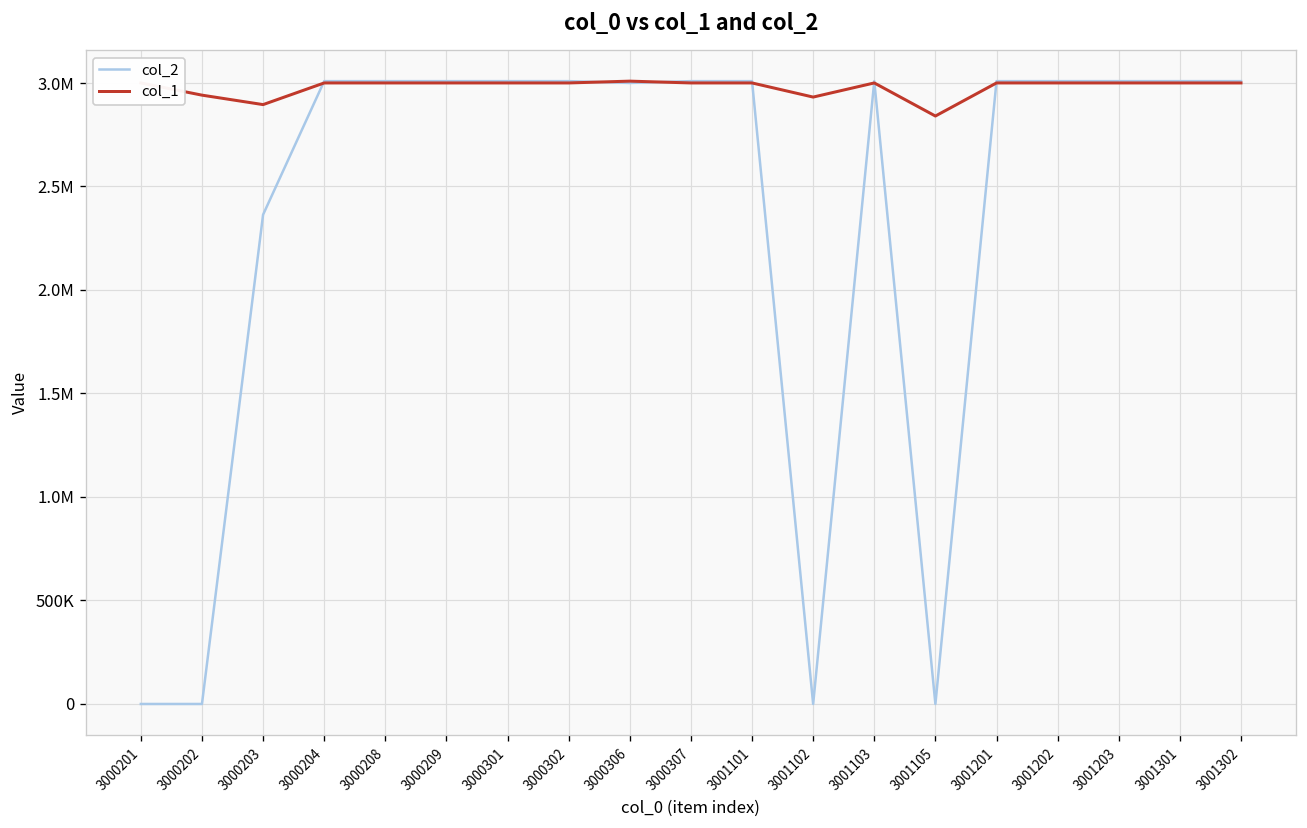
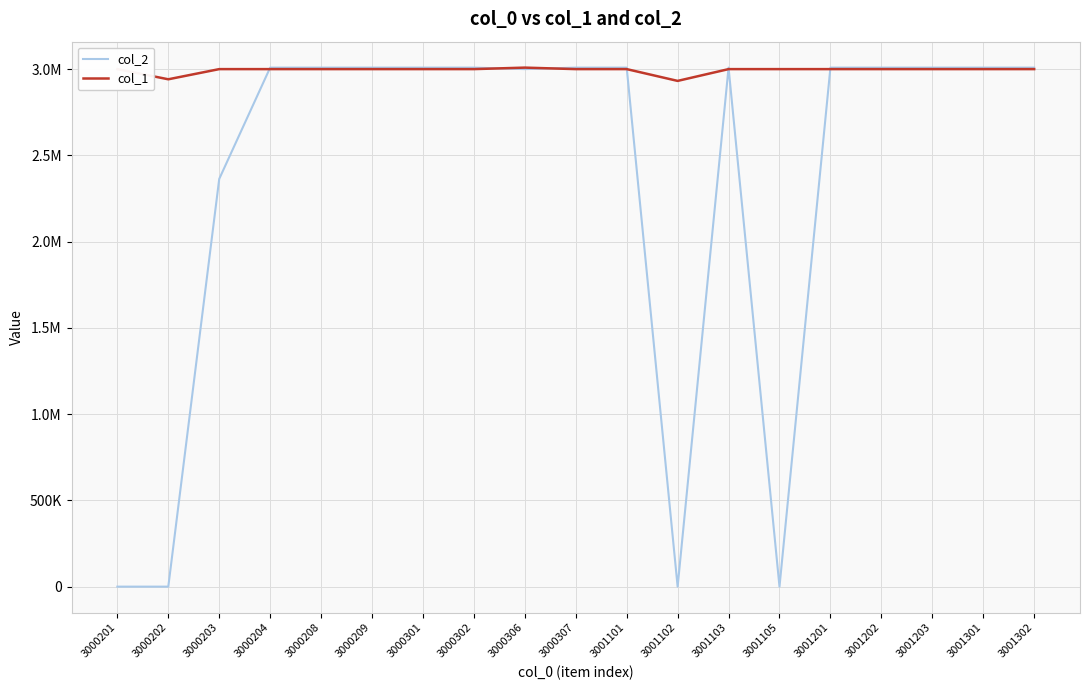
  {
    "col_2": {
      "3000201": 0,
      "3000202": 0,
      "3000203": 2360000,
      "3001102": 0,
      "3001105": 0
    },
    "col_1": {
      "3000202": 2940000,
-     "3000203": 2900000,
+     "3000203": 3000000,
      "3001102": 2930000,
-     "3001105": 2840000
+     "3001105": 3000000
    }
  }
